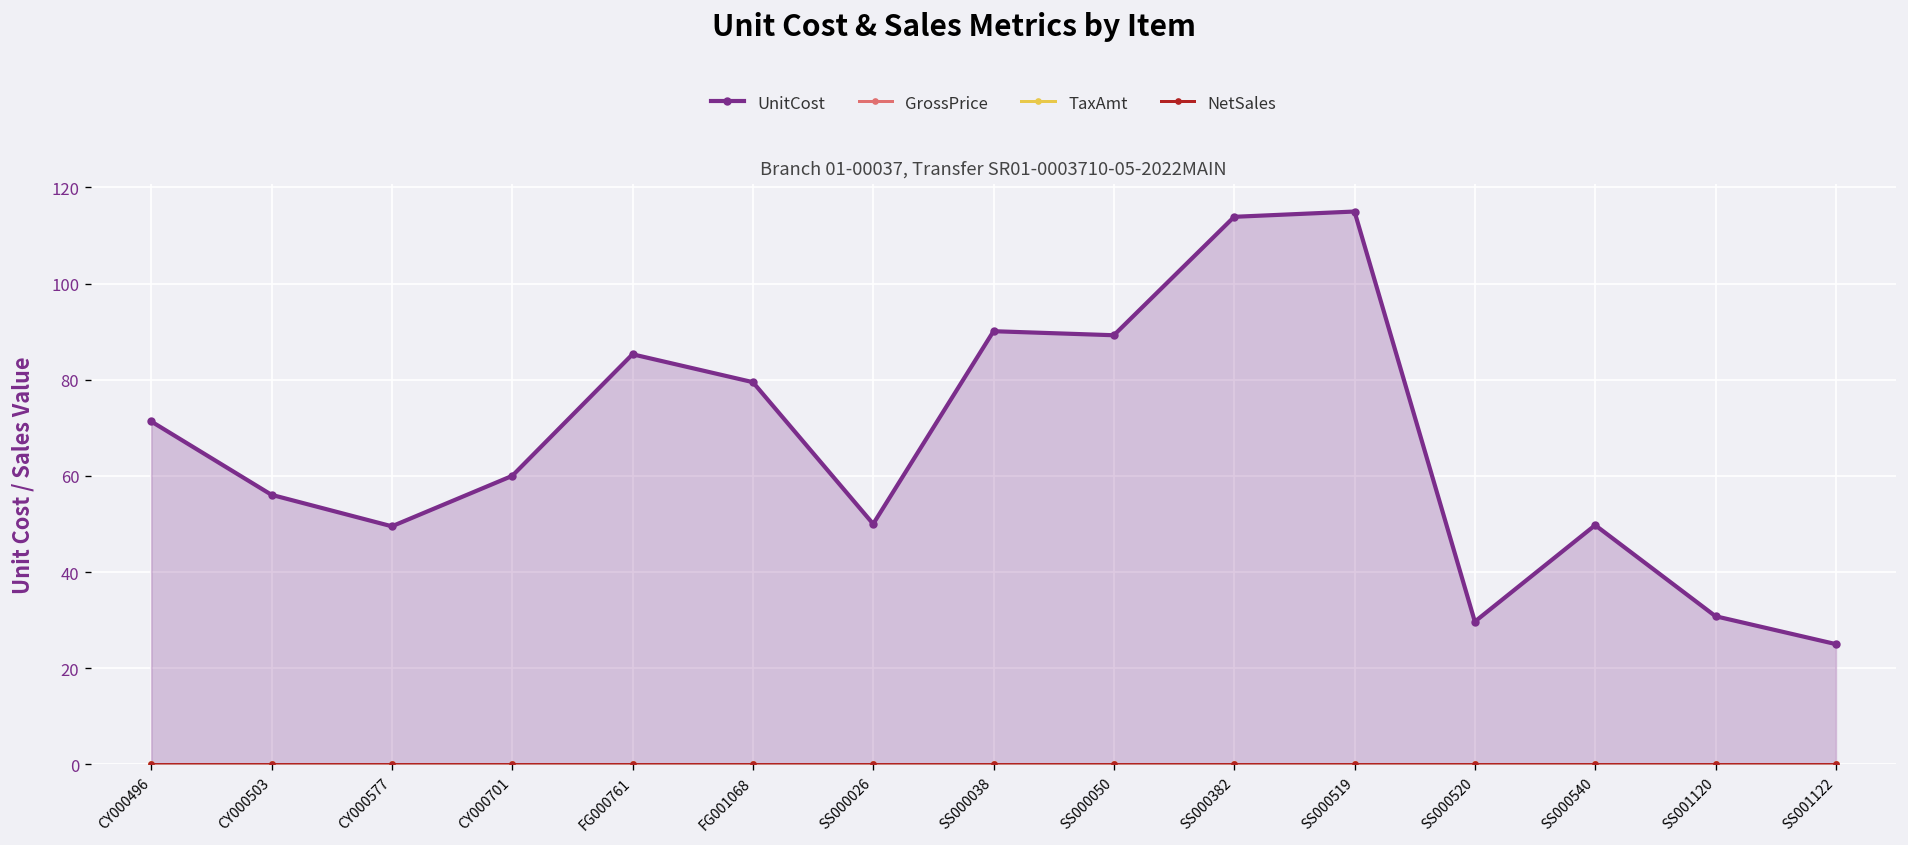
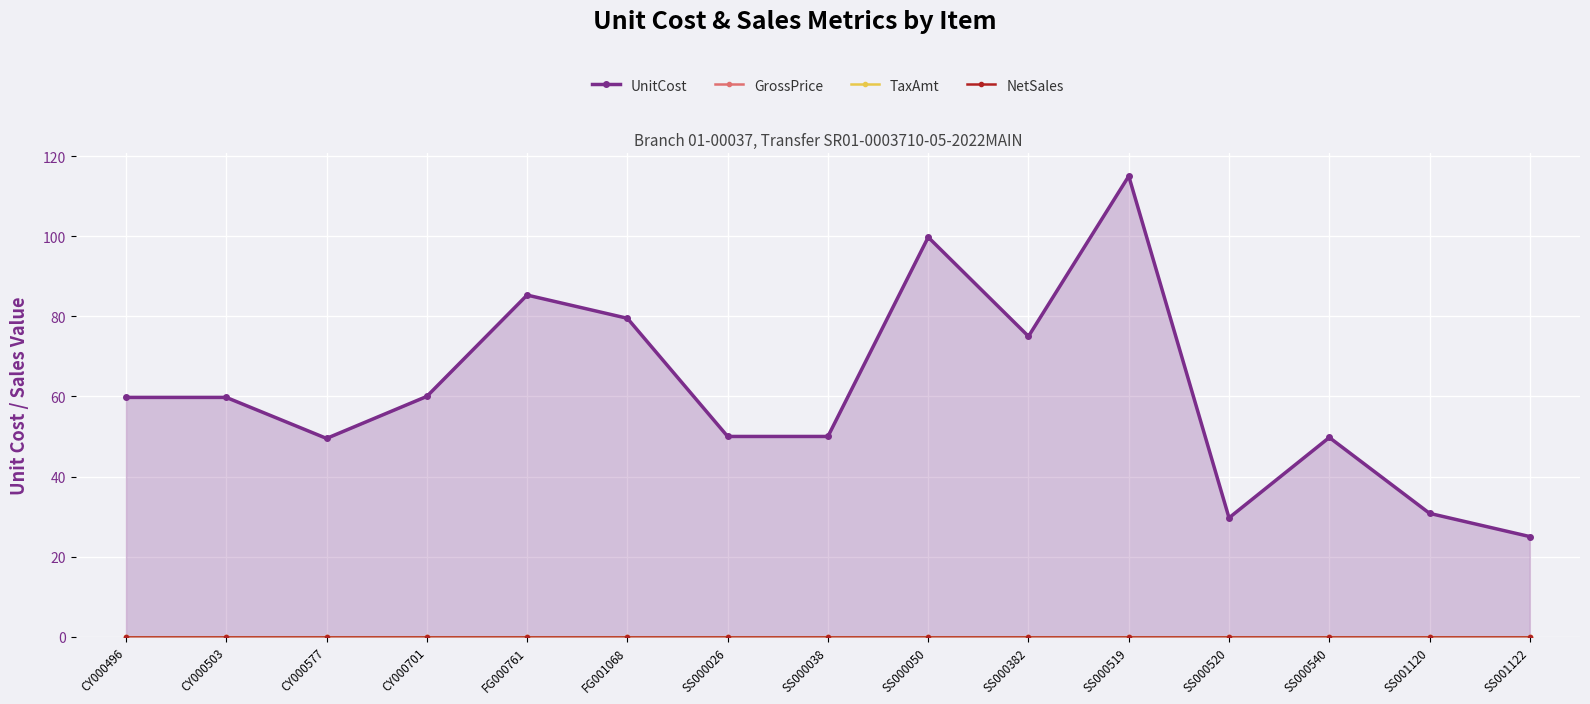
  {
    "UnitCost": {
-     "CY000496": 71,
-     "CY000503": 56,
+     "CY000496": 60,
+     "CY000503": 60,
      "CY000577": 50,
      "CY000701": 60,
      "FG000761": 85,
      "FG001068": 80,
      "SS000026": 50,
-     "SS000038": 90,
-     "SS000050": 89,
-     "SS000382": 114,
+     "SS000038": 50,
+     "SS000050": 100,
+     "SS000382": 75,
      "SS000519": 115,
      "SS000520": 30,
      "SS000540": 50,
      "SS001120": 31,
      "SS001122": 25
    },
    "NetSales": {
      "CY000496": 0,
      "CY000503": 0,
      "CY000577": 0,
      "CY000701": 0,
      "FG000761": 0,
      "FG001068": 0,
      "SS000026": 0,
      "SS000038": 0,
      "SS000050": 0,
      "SS000382": 0,
      "SS000519": 0,
      "SS000520": 0,
      "SS000540": 0,
      "SS001120": 0,
      "SS001122": 0
    }
  }
